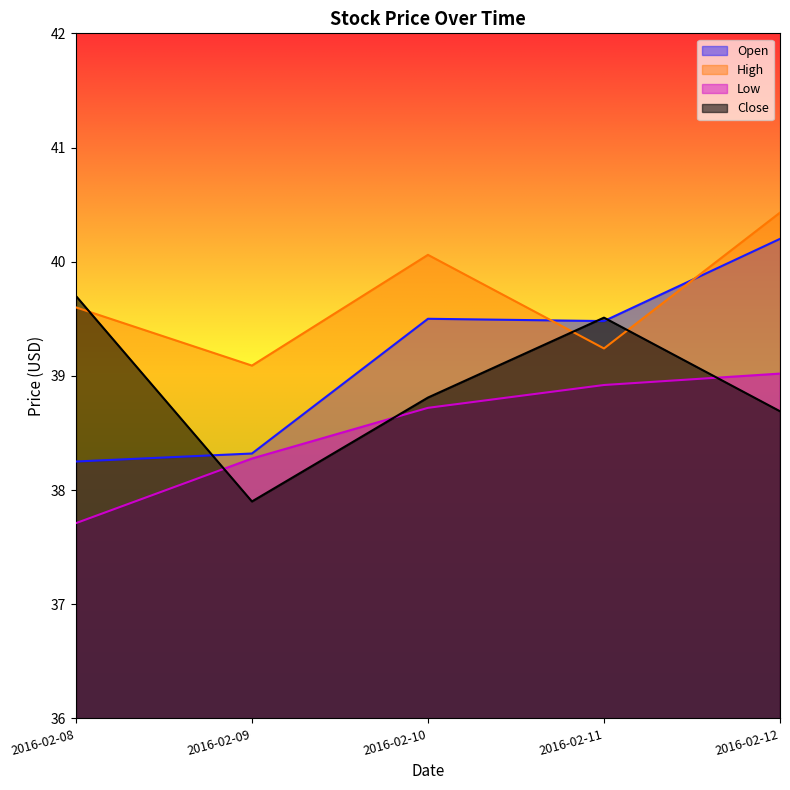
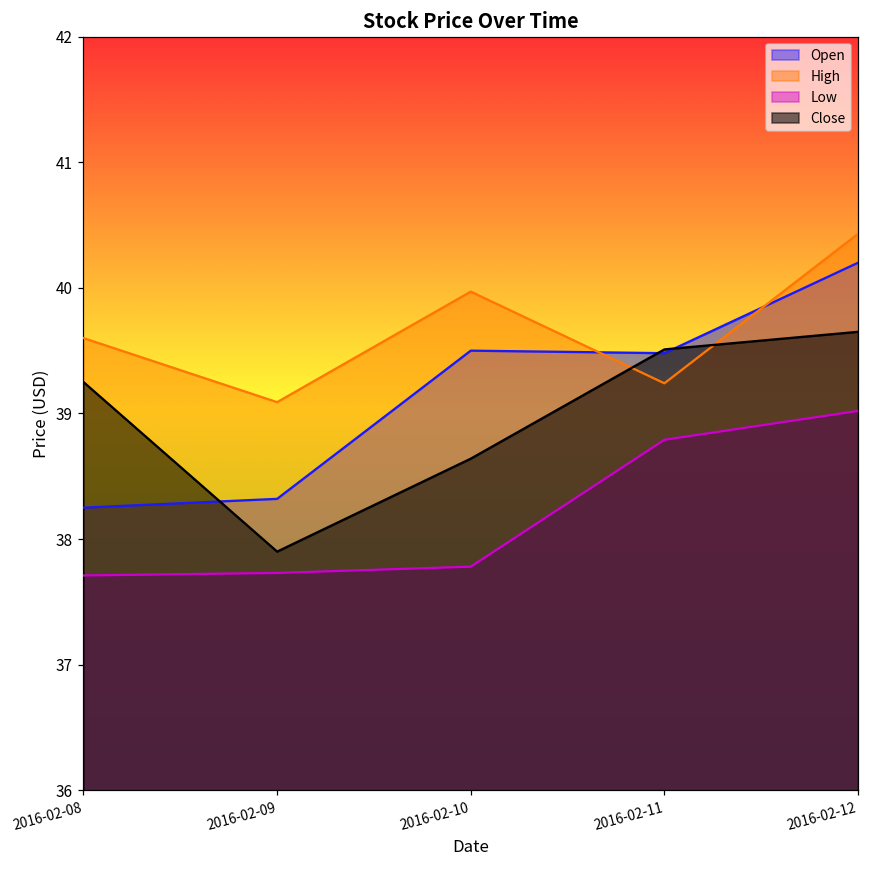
  {
    "Open": {
      "2016-02-08": 38.25,
      "2016-02-09": 38.32,
      "2016-02-10": 39.50,
      "2016-02-11": 39.48,
      "2016-02-12": 40.20
    },
    "High": {
      "2016-02-08": 39.60,
      "2016-02-09": 39.09,
-     "2016-02-10": 40.06,
+     "2016-02-10": 39.97,
      "2016-02-11": 39.24,
      "2016-02-12": 40.43
    },
    "Low": {
      "2016-02-08": 37.71,
-     "2016-02-09": 38.28,
-     "2016-02-10": 38.72,
-     "2016-02-11": 38.92,
+     "2016-02-09": 37.73,
+     "2016-02-10": 37.78,
+     "2016-02-11": 38.79,
      "2016-02-12": 39.02
    },
    "Close": {
-     "2016-02-08": 39.70,
+     "2016-02-08": 39.25,
      "2016-02-09": 37.90,
-     "2016-02-10": 38.81,
+     "2016-02-10": 38.64,
      "2016-02-11": 39.51,
-     "2016-02-12": 38.69
+     "2016-02-12": 39.65
    }
  }
